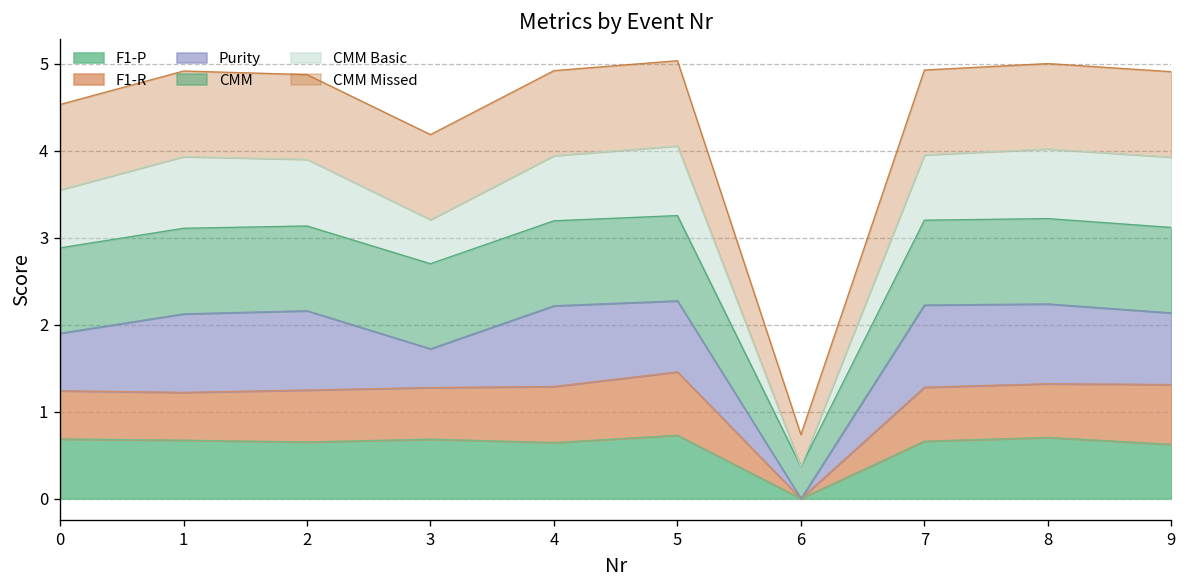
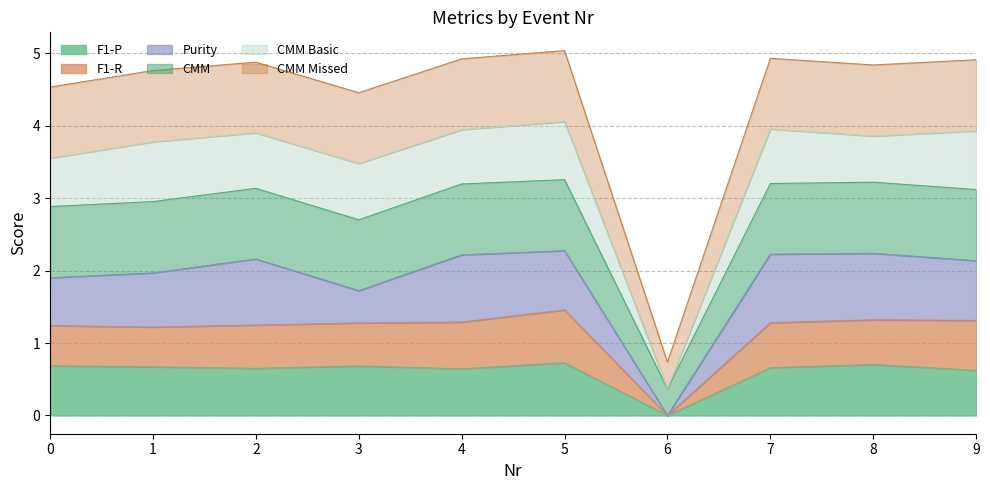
  {
    "Purity": {
      "0": 0.7,
-     "1": 0.9,
+     "1": 0.7,
      "2": 0.9,
      "3": 0.4,
      "4": 0.9,
      "5": 0.8,
      "7": 0.9,
      "8": 0.9,
      "9": 0.8
    },
    "CMM Basic": {
      "0": 0.7,
      "1": 0.8,
      "2": 0.8,
-     "3": 0.5,
+     "3": 0.8,
      "4": 0.7,
      "5": 0.8,
      "7": 0.8,
-     "8": 0.8,
+     "8": 0.6,
      "9": 0.8
    }
  }
